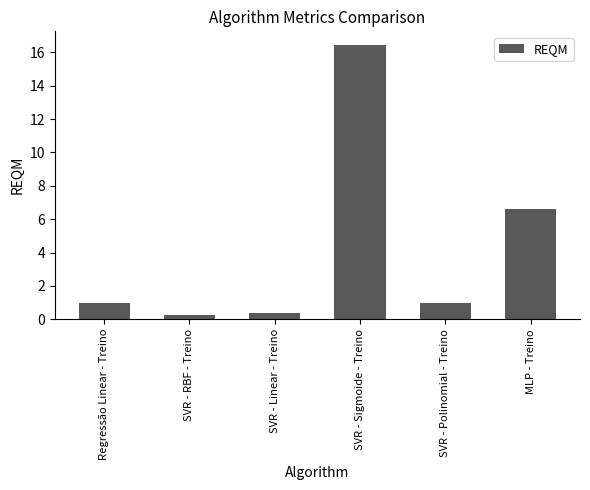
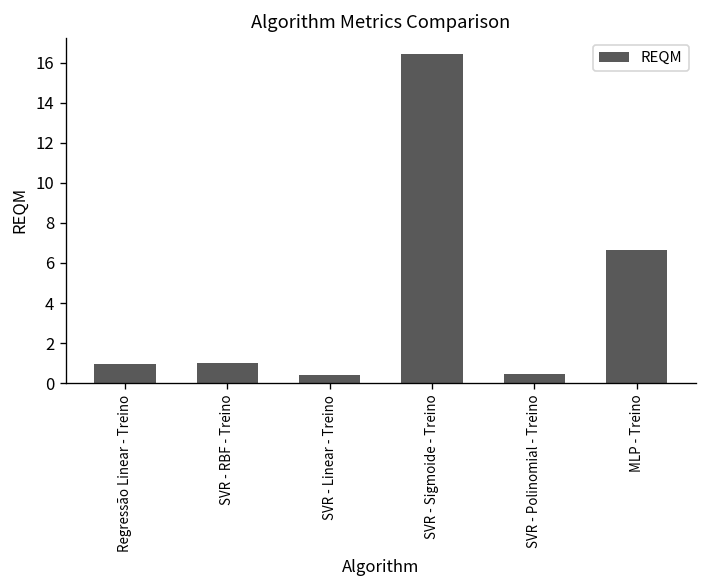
  {
    "Regressão Linear - Treino": 1.0,
-   "SVR - RBF - Treino": 0.3,
+   "SVR - RBF - Treino": 1.0,
    "SVR - Linear - Treino": 0.4,
    "SVR - Sigmoide - Treino": 16.4,
-   "SVR - Polinomial - Treino": 1.0,
+   "SVR - Polinomial - Treino": 0.4,
    "MLP - Treino": 6.6
  }
